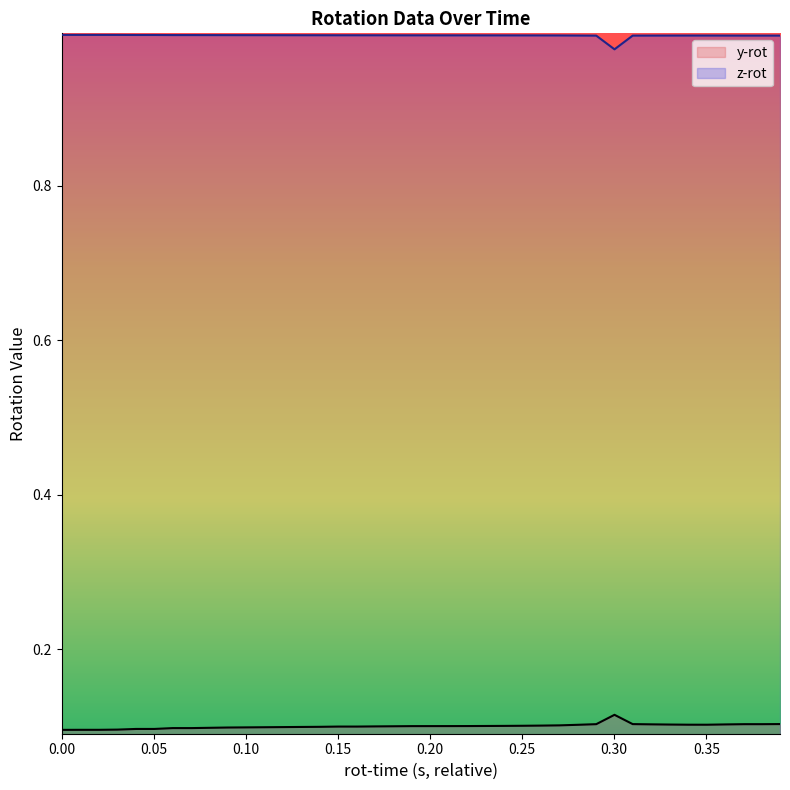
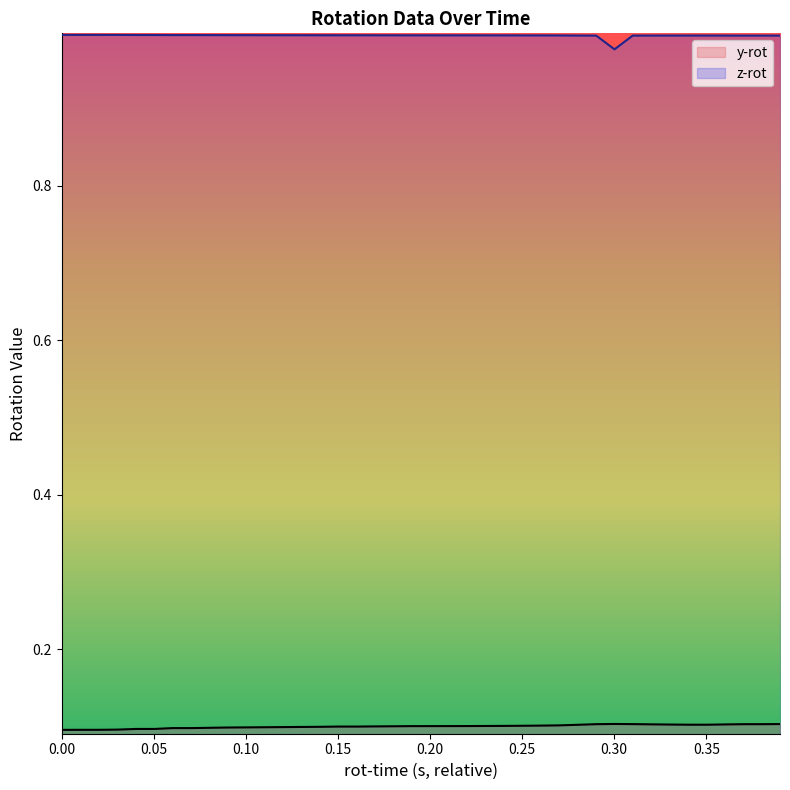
  {
    "y-rot": {
      "0.00": 0.10,
-     "0.30": 0.11
+     "0.30": 0.10
    },
    "z-rot": {
      "0.00": 1.00,
      "0.30": 0.98
    }
  }
